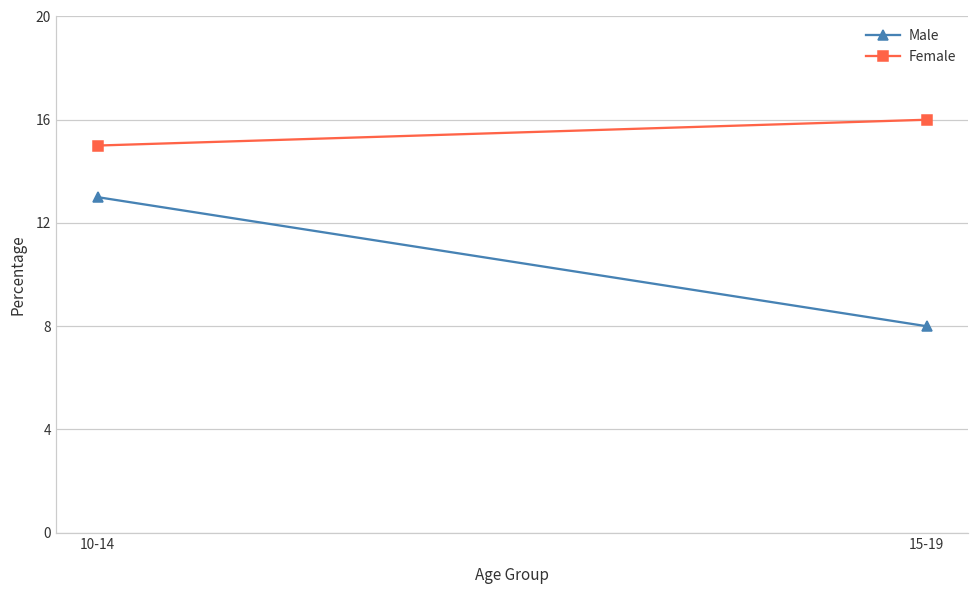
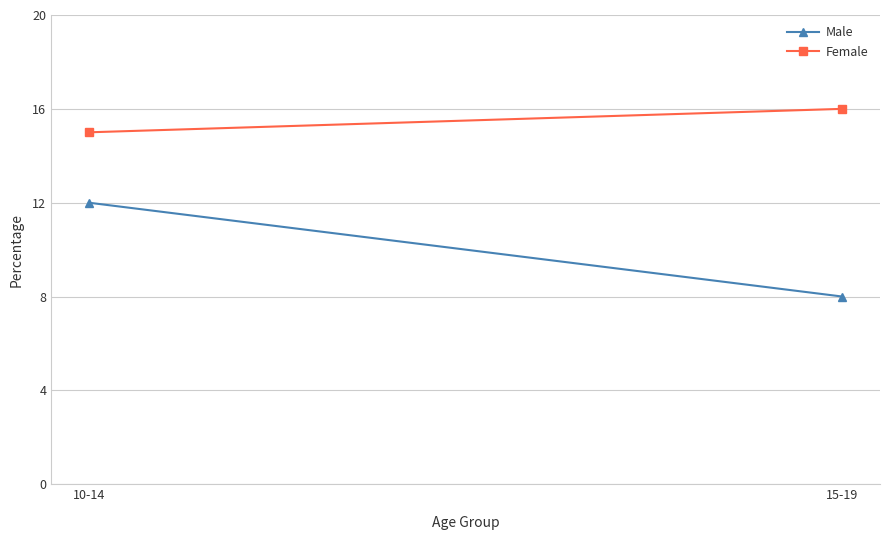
  {
    "Male": {
-     "10-14": 13,
+     "10-14": 12,
      "15-19": 8
    },
    "Female": {
      "10-14": 15,
      "15-19": 16
    }
  }
